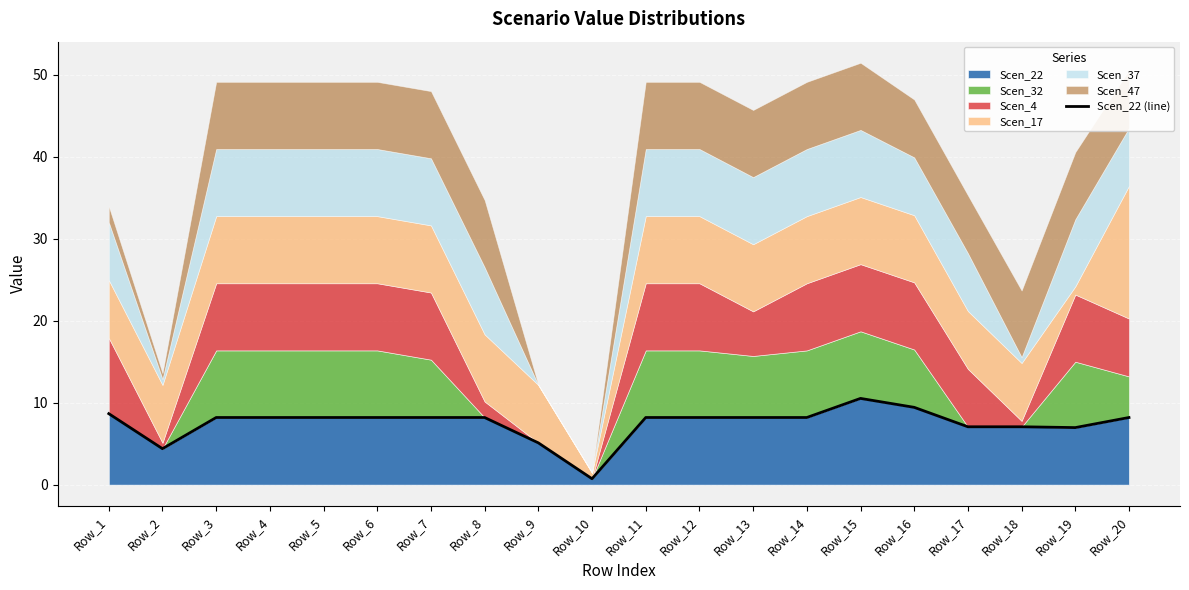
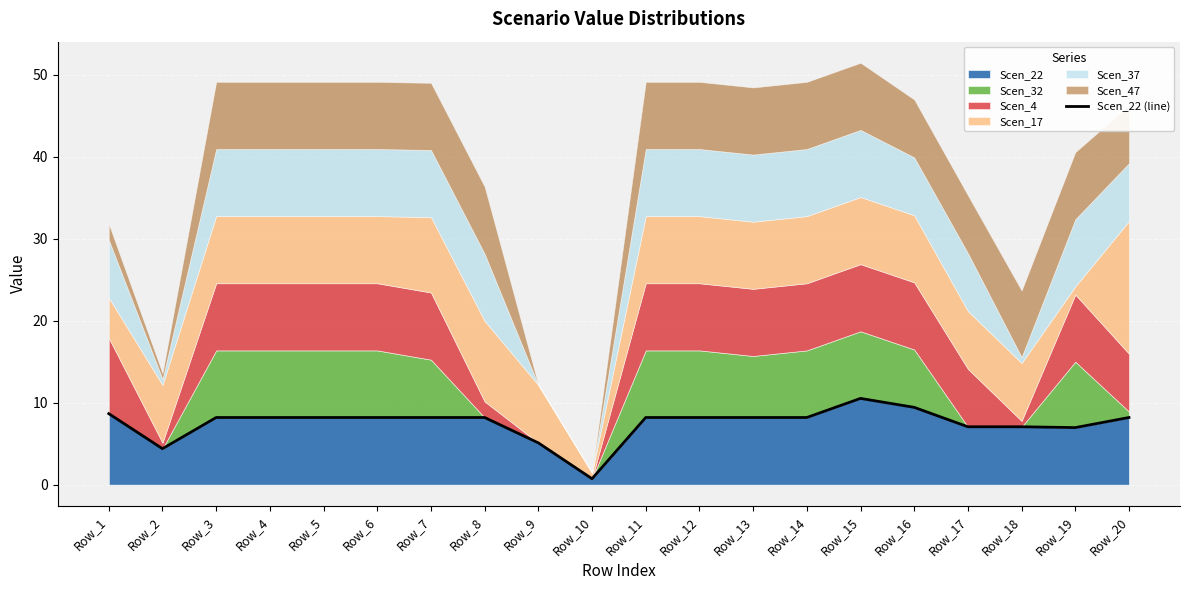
  {
    "Scen_22": {
      "Row_3": 8,
      "Row_4": 8,
      "Row_5": 8,
      "Row_6": 8,
      "Row_7": 8,
      "Row_11": 8,
      "Row_12": 8,
      "Row_13": 8,
      "Row_14": 8,
      "Row_15": 11,
      "Row_16": 9,
      "Row_19": 7,
      "Row_20": 8
    },
    "Scen_32": {
      "Row_3": 8,
      "Row_4": 8,
      "Row_5": 8,
      "Row_6": 8,
      "Row_7": 7,
      "Row_11": 8,
      "Row_12": 8,
      "Row_13": 8,
      "Row_14": 8,
      "Row_15": 8,
      "Row_16": 7,
      "Row_19": 8,
-     "Row_20": 5
+     "Row_20": 1
    },
    "Scen_4": {
      "Row_1": 9,
      "Row_2": 1,
      "Row_3": 8,
      "Row_4": 8,
      "Row_5": 8,
      "Row_6": 8,
      "Row_7": 8,
      "Row_8": 2,
      "Row_11": 8,
      "Row_12": 8,
-     "Row_13": 5,
+     "Row_13": 8,
      "Row_14": 8,
      "Row_15": 8,
      "Row_16": 8,
      "Row_17": 7,
      "Row_18": 1,
      "Row_19": 8,
      "Row_20": 7
    },
    "Scen_17": {
-     "Row_1": 7,
+     "Row_1": 5,
      "Row_2": 7,
      "Row_3": 8,
      "Row_4": 8,
      "Row_5": 8,
      "Row_6": 8,
-     "Row_7": 8,
-     "Row_8": 8,
+     "Row_7": 9,
+     "Row_8": 10,
      "Row_11": 8,
      "Row_12": 8,
      "Row_13": 8,
      "Row_14": 8,
      "Row_15": 8,
      "Row_16": 8,
      "Row_17": 7,
      "Row_18": 7,
      "Row_19": 1,
      "Row_20": 16
    },
    "Scen_37": {
      "Row_1": 7,
      "Row_2": 1,
      "Row_3": 8,
      "Row_4": 8,
      "Row_5": 8,
      "Row_6": 8,
      "Row_7": 8,
      "Row_8": 8,
      "Row_11": 8,
      "Row_12": 8,
      "Row_13": 8,
      "Row_14": 8,
      "Row_15": 8,
      "Row_16": 7,
      "Row_17": 7,
      "Row_18": 1,
      "Row_19": 8
    },
    "Scen_47": {
      "Row_1": 2,
      "Row_2": 1,
      "Row_3": 8,
      "Row_4": 8,
      "Row_5": 8,
      "Row_6": 8,
      "Row_7": 8,
      "Row_8": 8,
      "Row_11": 8,
      "Row_12": 8,
      "Row_13": 8,
      "Row_14": 8,
      "Row_15": 8,
      "Row_16": 7,
      "Row_17": 7,
      "Row_18": 8,
      "Row_19": 8
    }
  }
